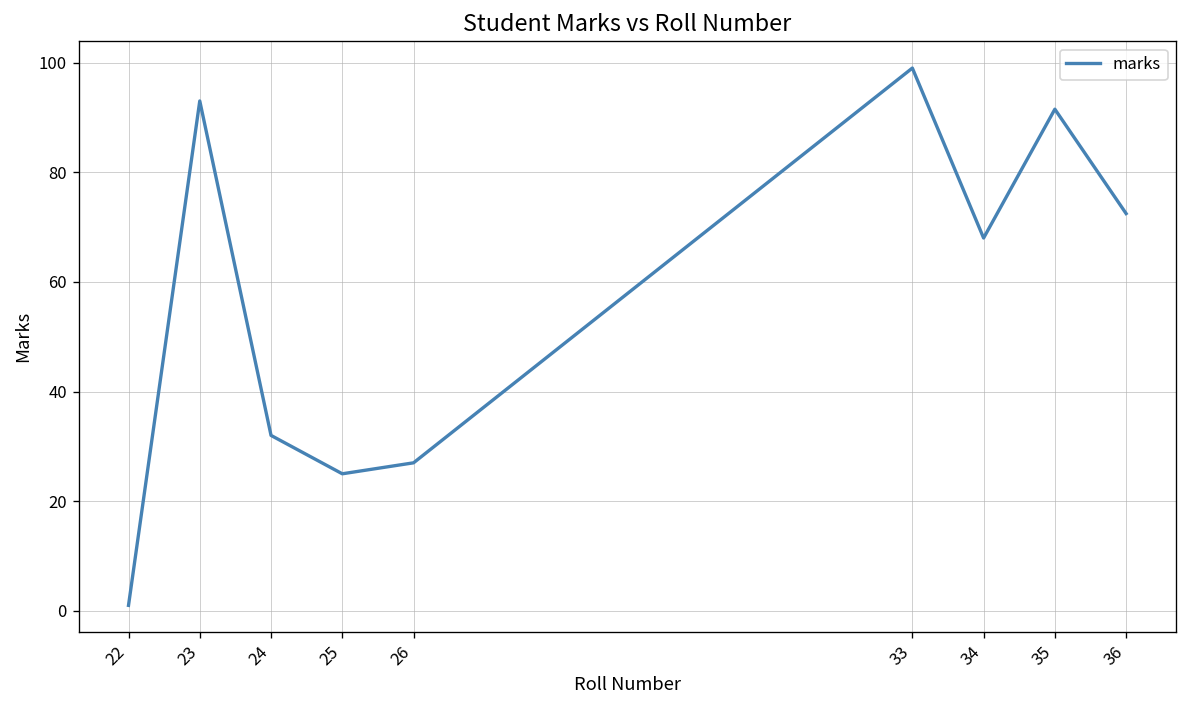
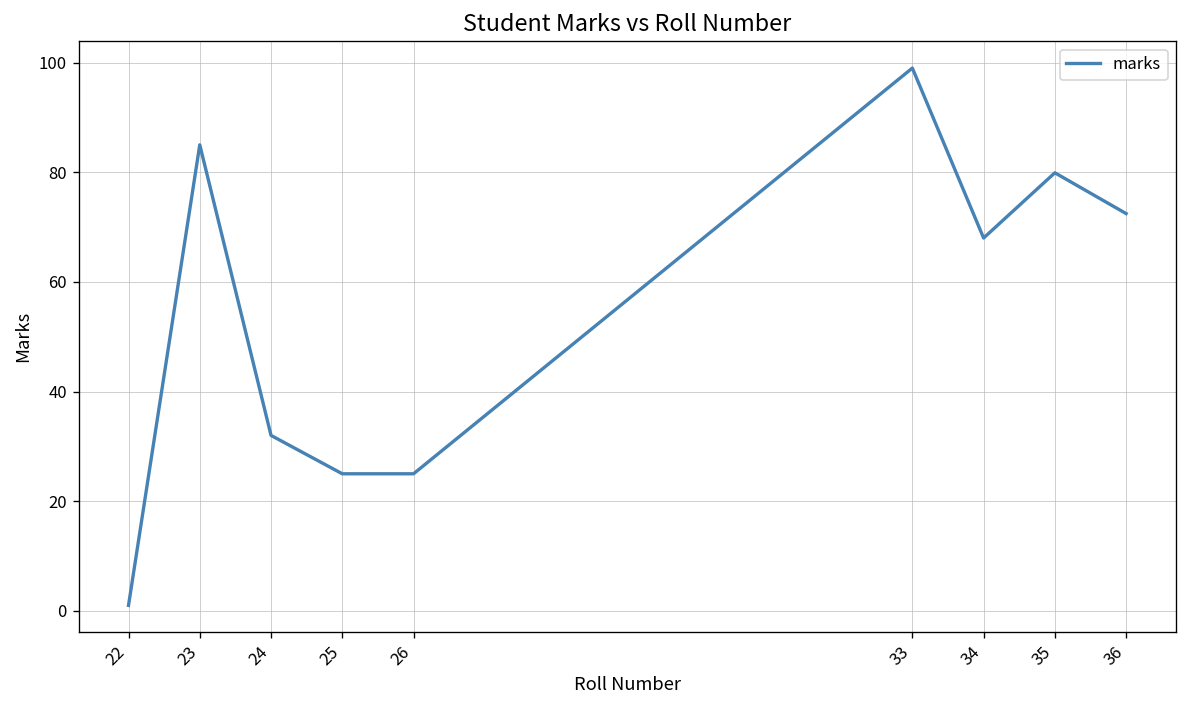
  {
    "22": 1,
-   "23": 93,
+   "23": 85,
    "24": 32,
    "25": 25,
-   "26": 27,
+   "26": 25,
    "33": 99,
    "34": 68,
-   "35": 92,
+   "35": 80,
    "36": 72
  }
